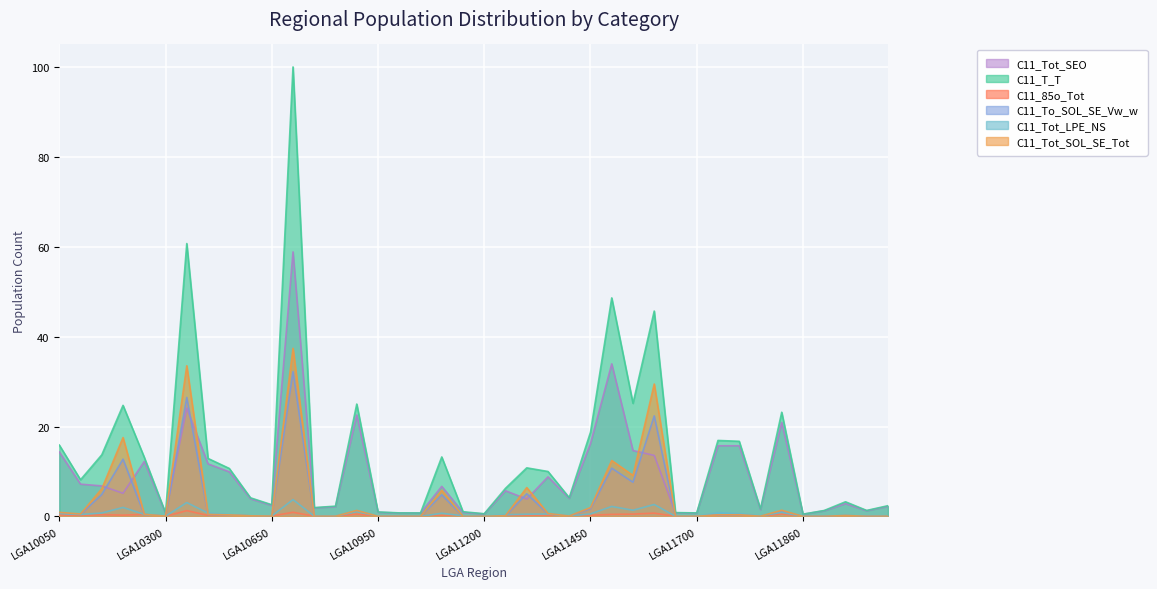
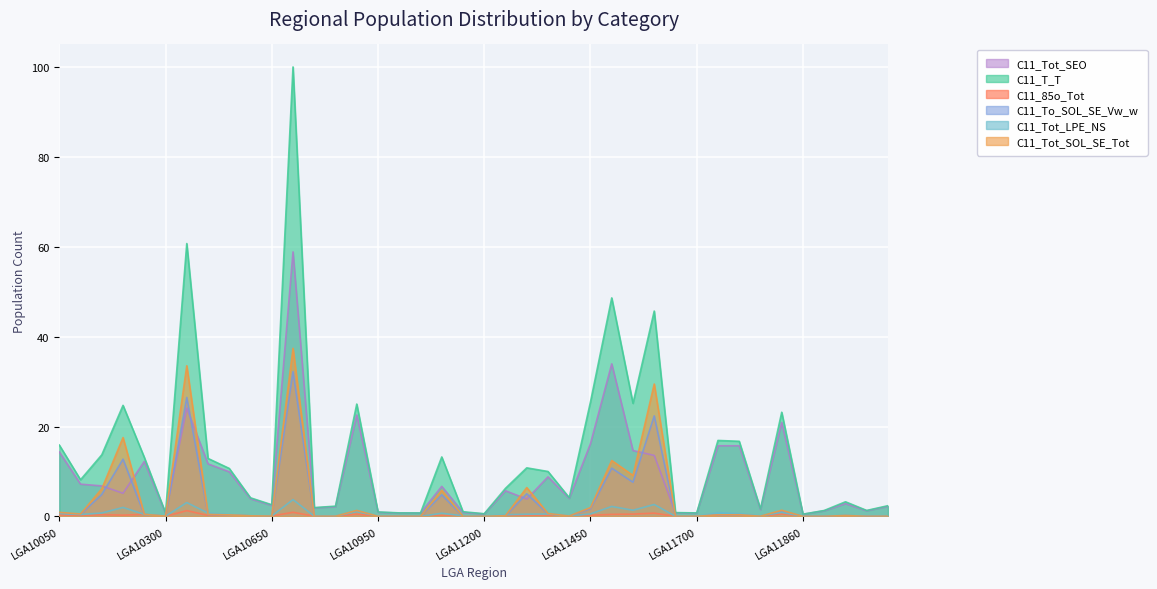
  {
    "C11_T_T": {
      "LGA10050": 16,
-     "LGA11450": 19
+     "LGA11450": 25
    }
  }
